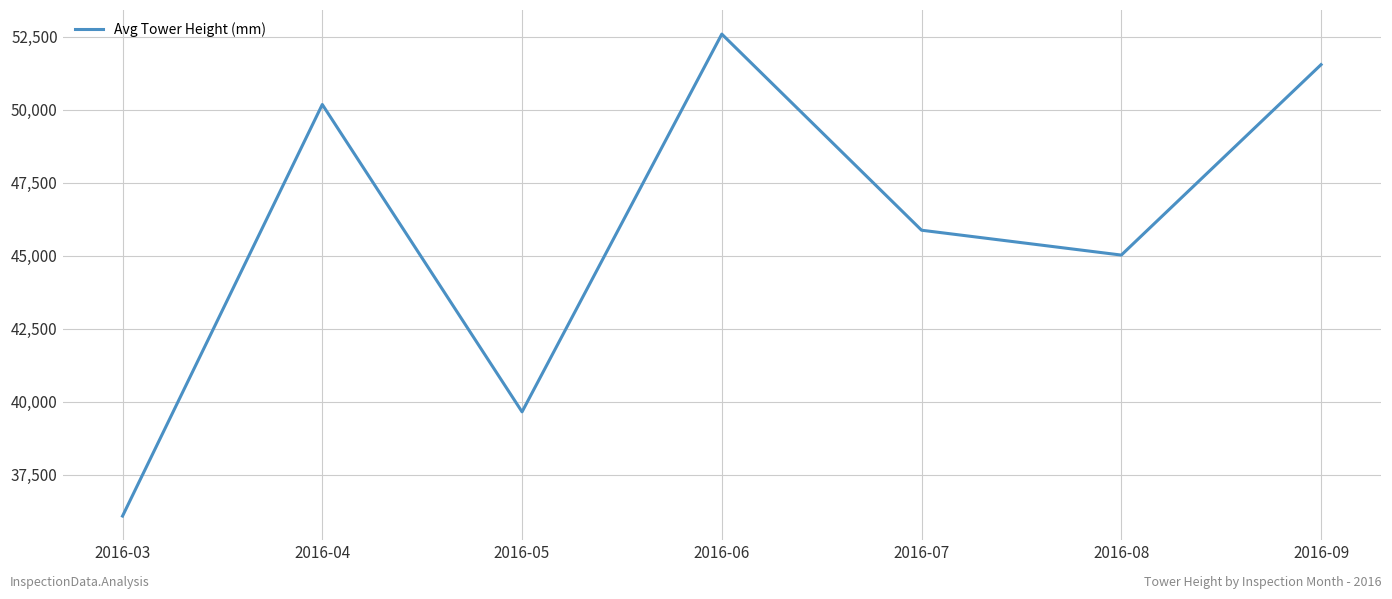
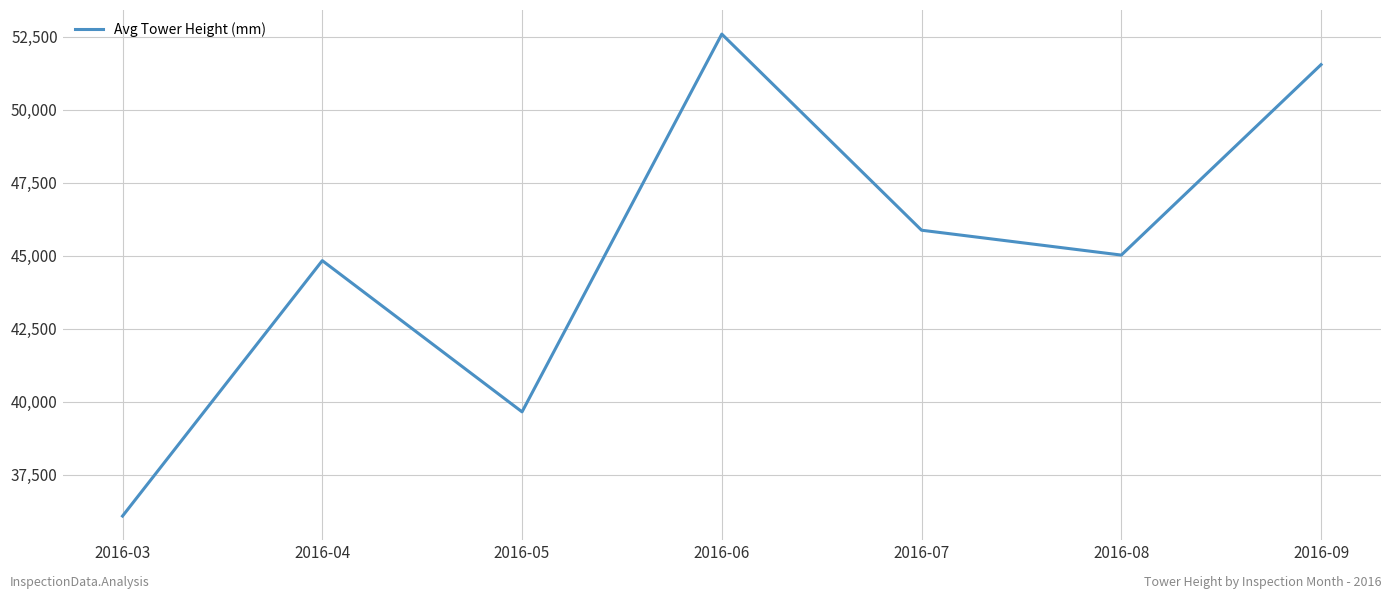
  {
    "2016-03": "36,100",
-   "2016-04": "50,200",
+   "2016-04": "44,800",
    "2016-05": "39,700",
    "2016-06": "52,600",
    "2016-07": "45,900",
    "2016-08": "45,000",
    "2016-09": "51,500"
  }
